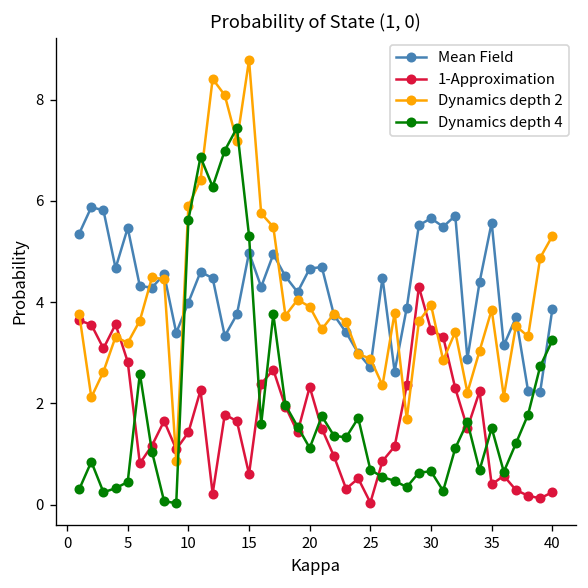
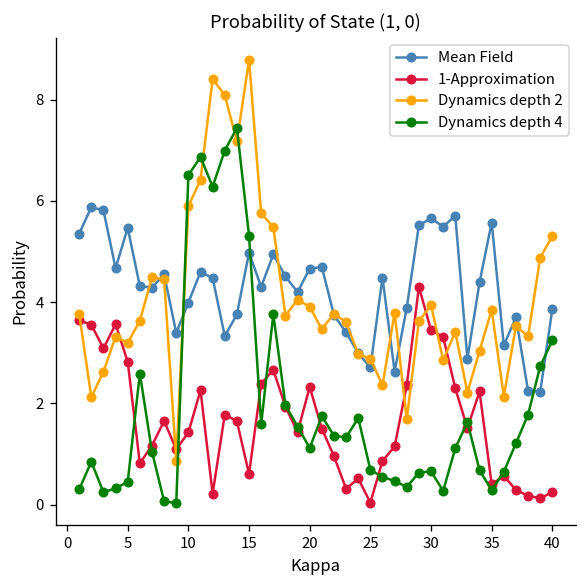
  {
    "Mean Field": {
      "5": 5.5,
      "10": 4.0,
      "15": 5.0,
      "20": 4.7,
      "25": 2.7,
      "30": 5.7,
      "35": 5.6,
      "40": 3.9
    },
    "1-Approximation": {
      "5": 2.8,
      "10": 1.4,
      "15": 0.6,
      "20": 2.3,
      "25": 0.0,
      "30": 3.4,
      "35": 0.4,
      "40": 0.2
    },
    "Dynamics depth 2": {
      "5": 3.2,
      "10": 5.9,
      "15": 8.8,
      "20": 3.9,
      "25": 2.9,
      "30": 3.9,
      "35": 3.9,
      "40": 5.3
    },
    "Dynamics depth 4": {
      "5": 0.5,
-     "10": 5.6,
+     "10": 6.5,
      "15": 5.3,
      "20": 1.1,
      "25": 0.7,
      "30": 0.7,
-     "35": 1.5,
+     "35": 0.3,
      "40": 3.2
    }
  }
